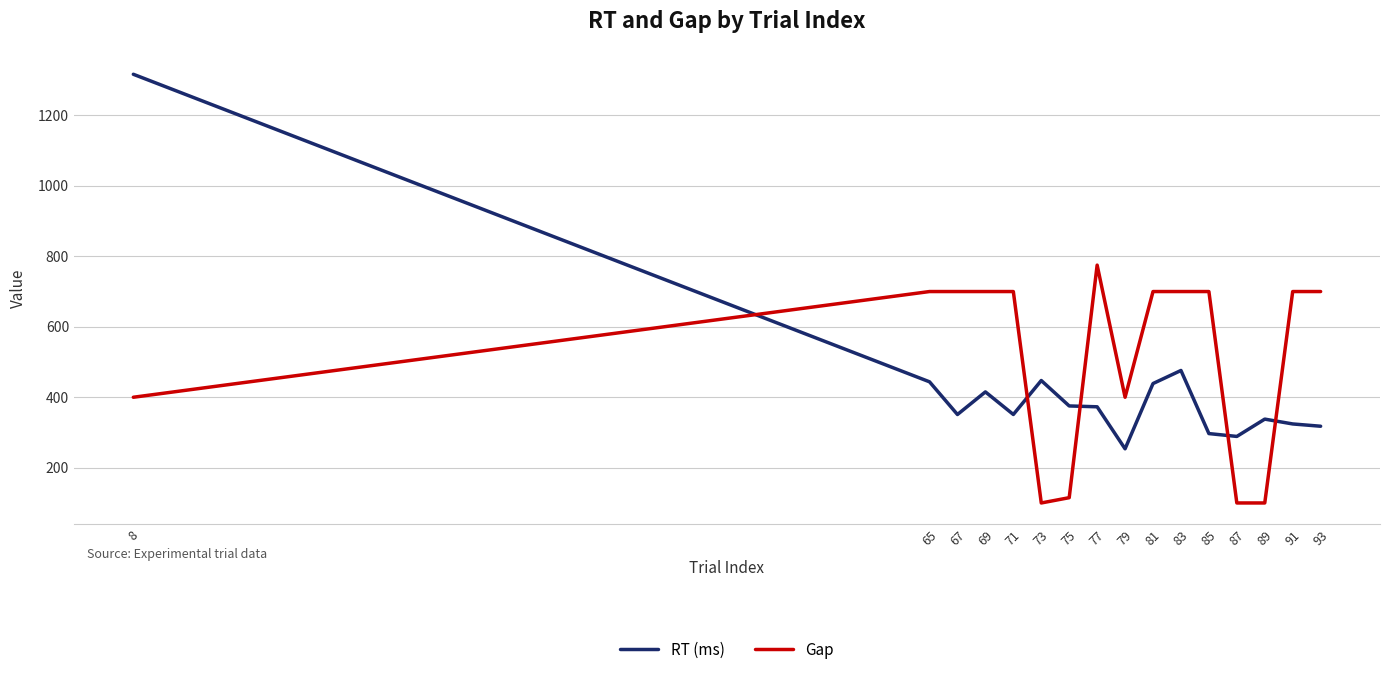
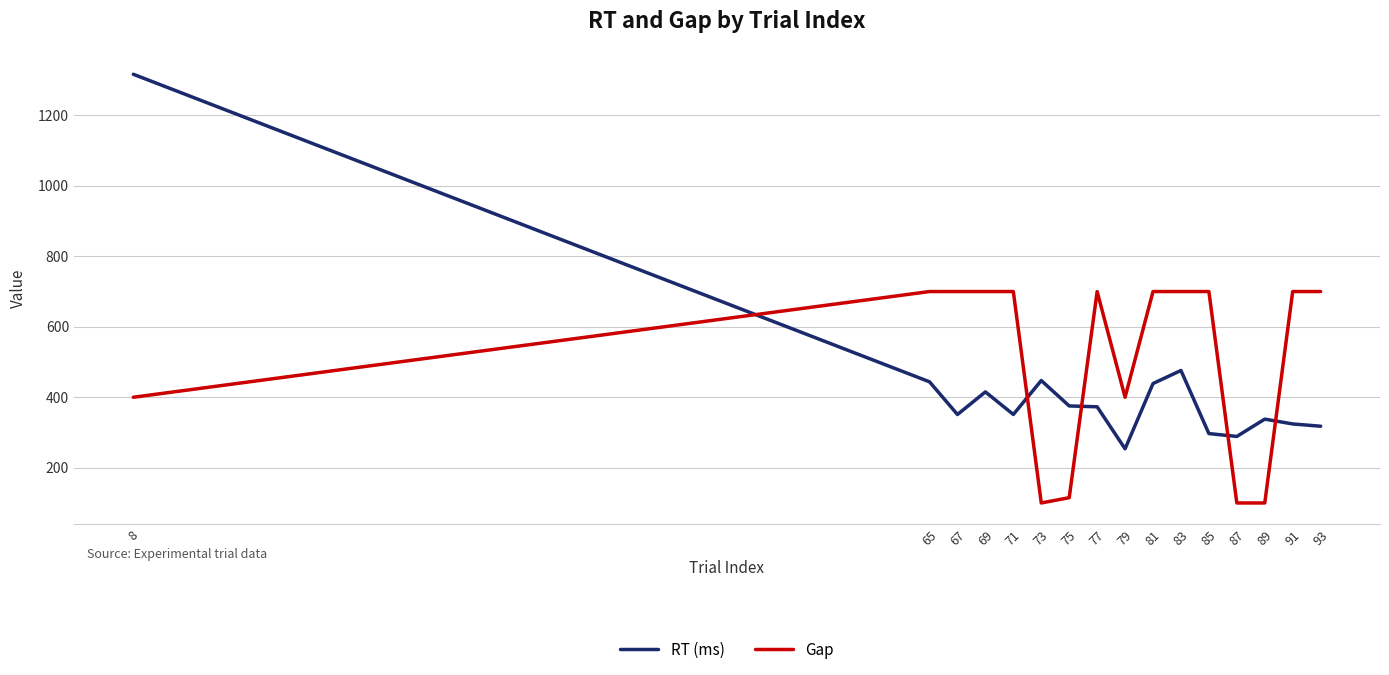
  {
    "RT (ms)": {
      "8": 1320,
      "65": 440,
      "67": 350,
      "69": 420,
      "71": 350,
      "73": 450,
      "75": 380,
      "77": 370,
      "79": 250,
      "81": 440,
      "83": 480,
      "85": 300,
      "87": 290,
      "89": 340,
      "91": 320,
      "93": 320
    },
    "Gap": {
      "8": 400,
      "65": 700,
      "67": 700,
      "69": 700,
      "71": 700,
      "73": 100,
      "75": 120,
-     "77": 780,
+     "77": 700,
      "79": 400,
      "81": 700,
      "83": 700,
      "85": 700,
      "87": 100,
      "89": 100,
      "91": 700,
      "93": 700
    }
  }
